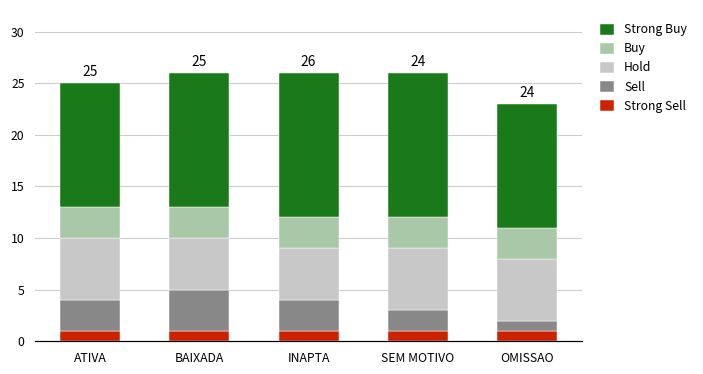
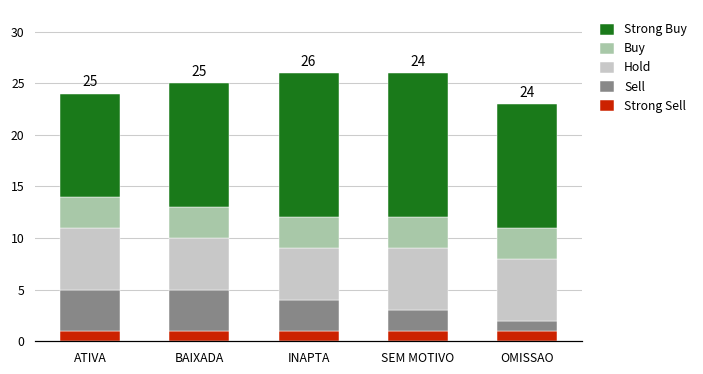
  {
    "Strong Sell": {
      "ATIVA": 1,
      "BAIXADA": 1,
      "INAPTA": 1,
      "SEM MOTIVO": 1,
      "OMISSAO": 1
    },
    "Sell": {
-     "ATIVA": 3
+     "ATIVA": 4
    },
    "Strong Buy": {
-     "ATIVA": 12,
-     "BAIXADA": 13
+     "ATIVA": 10,
+     "BAIXADA": 12
    }
  }
